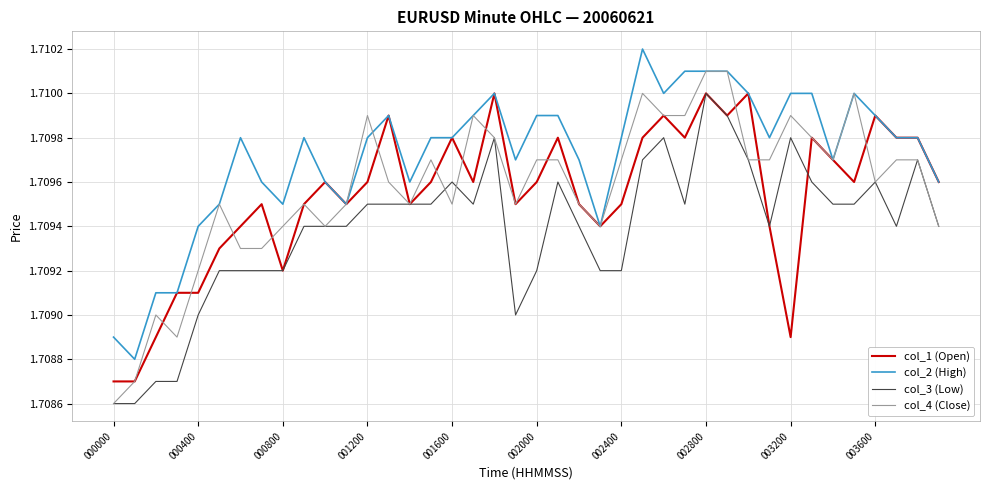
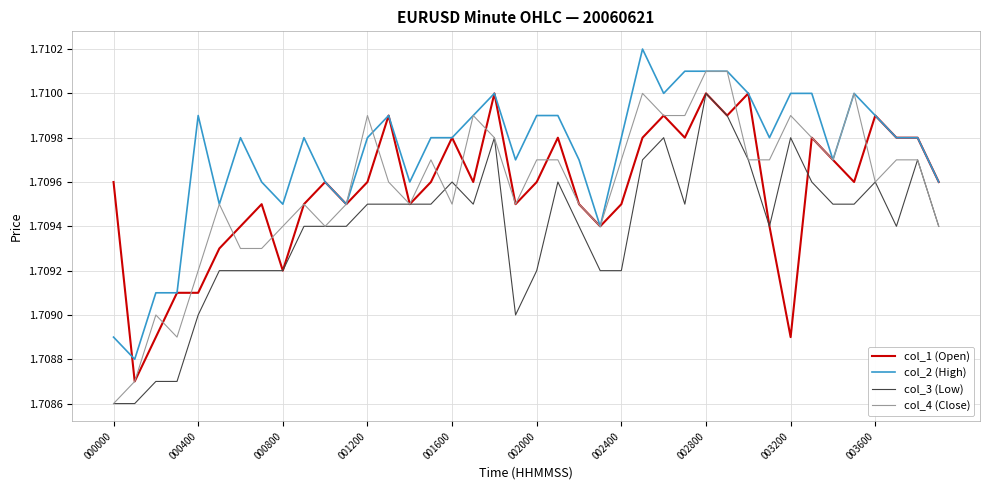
  {
    "col_1 (Open)": {
-     "000000": 1.7087,
+     "000000": 1.7096,
      "000400": 1.7091,
      "001200": 1.7096,
      "002000": 1.7096,
      "002400": 1.7095,
      "003200": 1.7089
    },
    "col_2 (High)": {
      "000000": 1.7089,
-     "000400": 1.7094,
+     "000400": 1.7099,
      "000800": 1.7095,
      "001200": 1.7098,
      "002000": 1.7099,
      "002400": 1.7098,
      "003200": 1.7100
    },
    "col_3 (Low)": {
      "000400": 1.7090,
      "001200": 1.7095,
      "001600": 1.7096,
      "002000": 1.7092,
      "002400": 1.7092,
      "003200": 1.7098
    },
    "col_4 (Close)": {
      "000400": 1.7092,
      "000800": 1.7094,
      "001200": 1.7099,
      "001600": 1.7095,
      "002000": 1.7097,
      "002400": 1.7097,
      "003200": 1.7099
    }
  }
